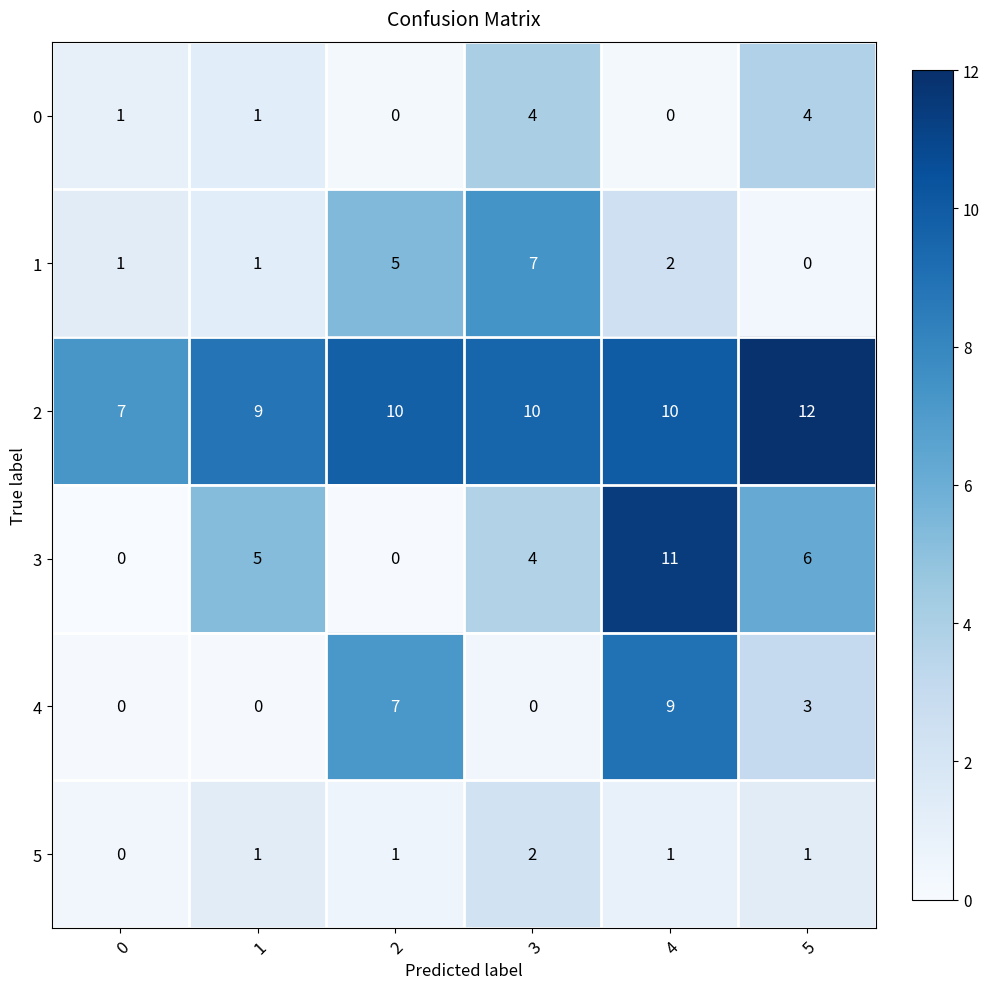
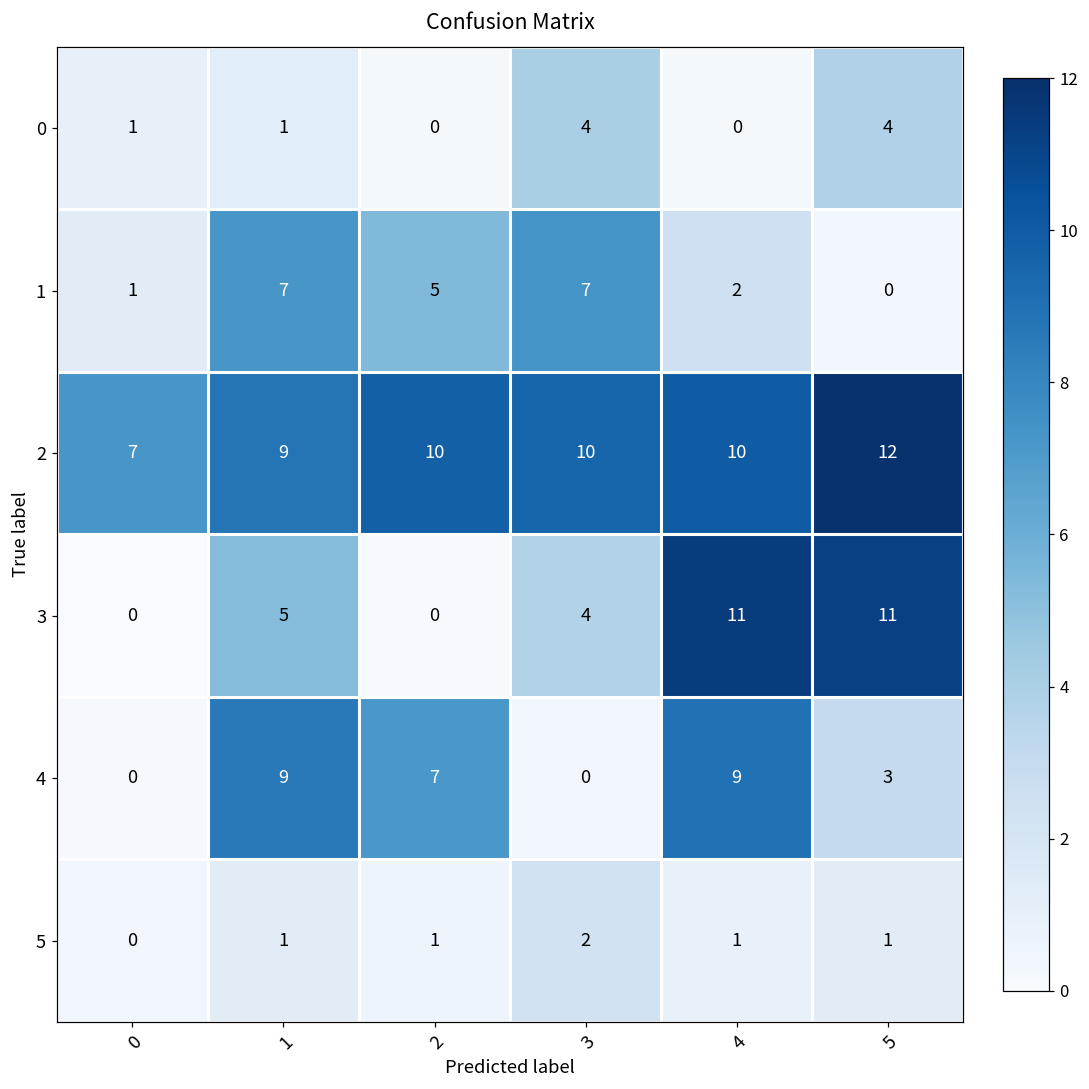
  {
    "0": {
      "0": 1,
      "1": 1,
      "2": 0,
      "3": 4,
      "4": 0,
      "5": 4
    },
    "1": {
      "0": 1,
-     "1": 1,
+     "1": 7,
      "2": 5,
      "3": 7,
      "4": 2,
      "5": 0
    },
    "2": {
      "0": 7,
      "1": 9,
      "2": 10,
      "3": 10,
      "4": 10,
      "5": 12
    },
    "3": {
      "0": 0,
      "1": 5,
      "2": 0,
      "3": 4,
      "4": 11,
-     "5": 6
+     "5": 11
    },
    "4": {
      "0": 0,
-     "1": 0,
+     "1": 9,
      "2": 7,
      "3": 0,
      "4": 9,
      "5": 3
    },
    "5": {
      "0": 0,
      "1": 1,
      "2": 1,
      "3": 2,
      "4": 1,
      "5": 1
    }
  }
